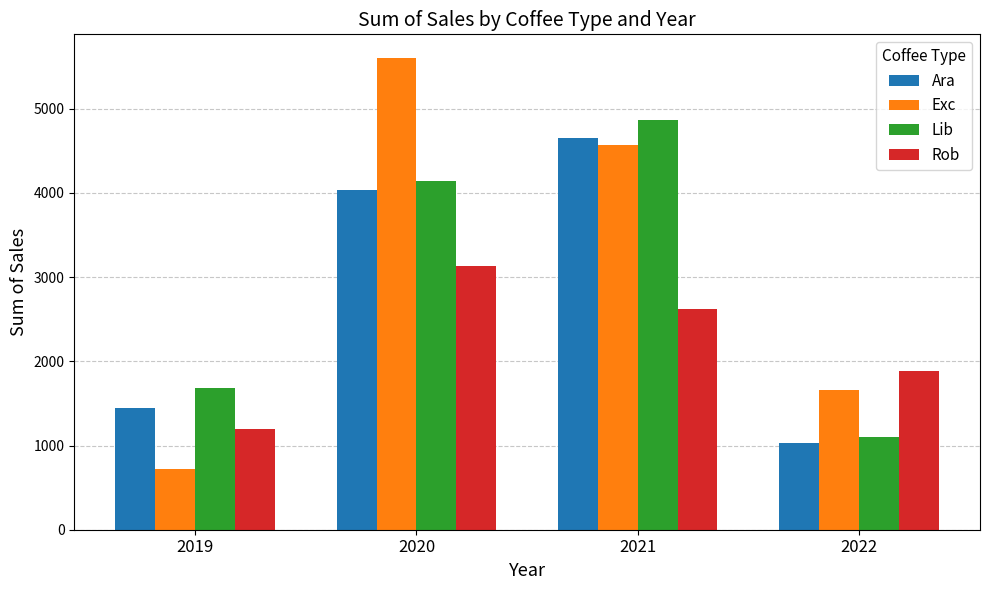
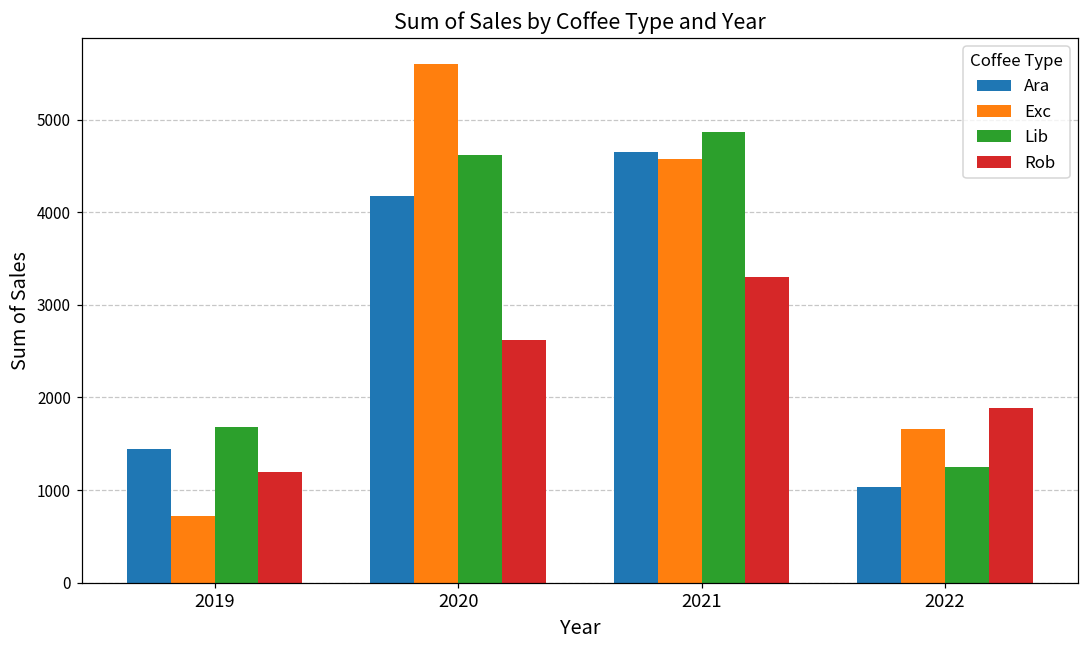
  {
    "Ara": {
      "2019": 1400,
-     "2020": 4000,
+     "2020": 4200,
      "2021": 4700,
      "2022": 1000
    },
    "Exc": {
      "2019": 700,
      "2020": 5600,
      "2021": 4600,
      "2022": 1700
    },
    "Lib": {
      "2019": 1700,
-     "2020": 4100,
+     "2020": 4600,
      "2021": 4900,
-     "2022": 1100
+     "2022": 1300
    },
    "Rob": {
      "2019": 1200,
-     "2020": 3100,
-     "2021": 2600,
+     "2020": 2600,
+     "2021": 3300,
      "2022": 1900
    }
  }
